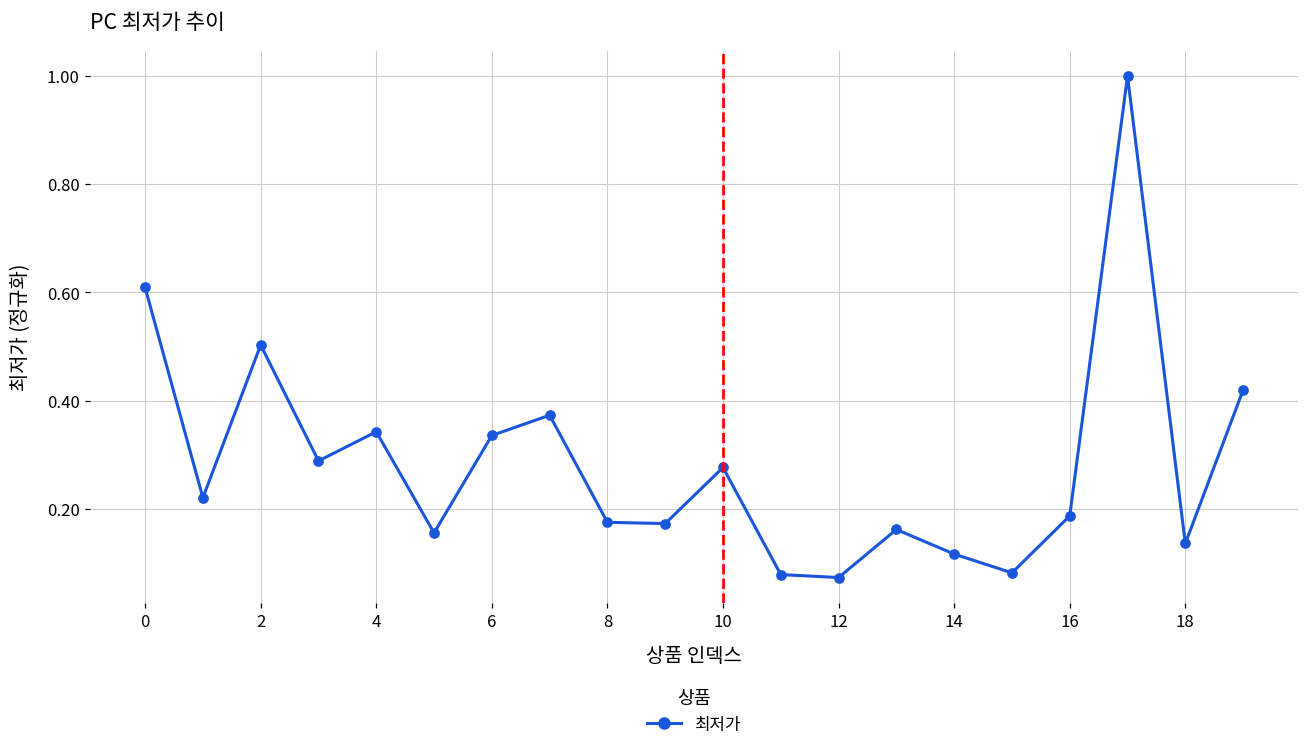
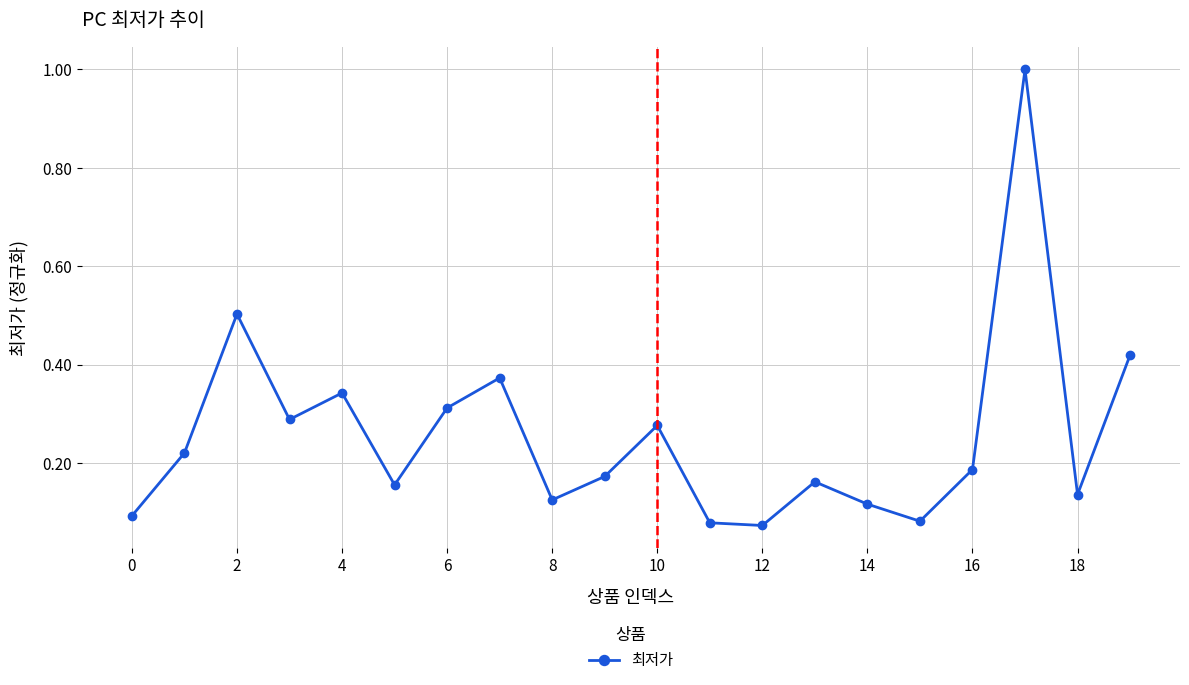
  {
-   "0": 0.61,
+   "0": 0.09,
    "2": 0.50,
    "4": 0.34,
-   "6": 0.34,
-   "8": 0.18,
+   "6": 0.31,
+   "8": 0.13,
    "10": 0.28,
    "12": 0.07,
    "14": 0.12,
    "16": 0.19,
    "18": 0.14
  }
